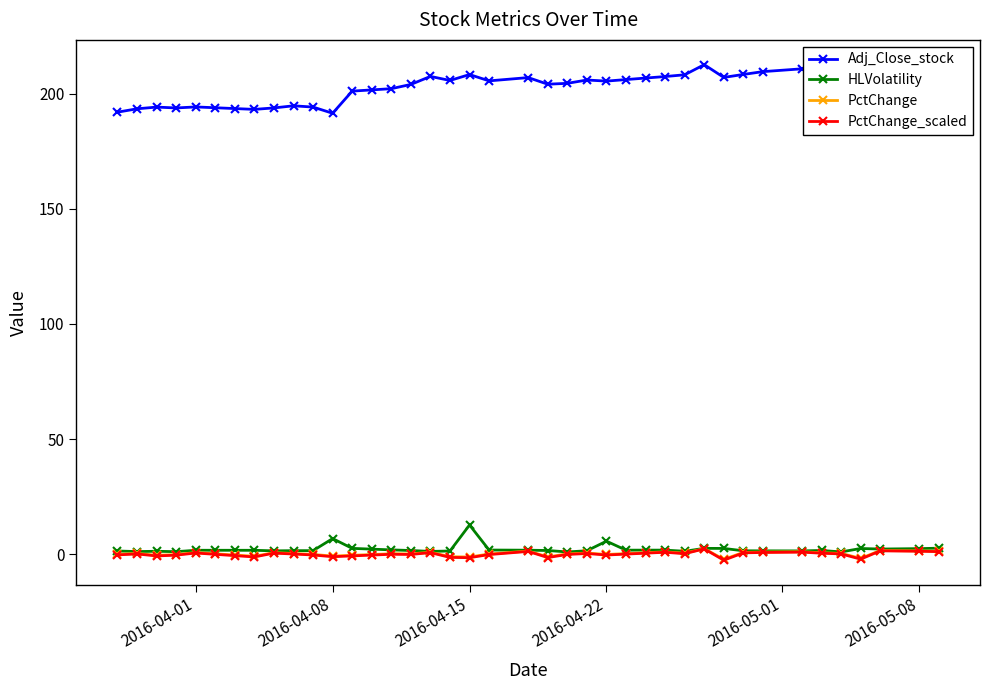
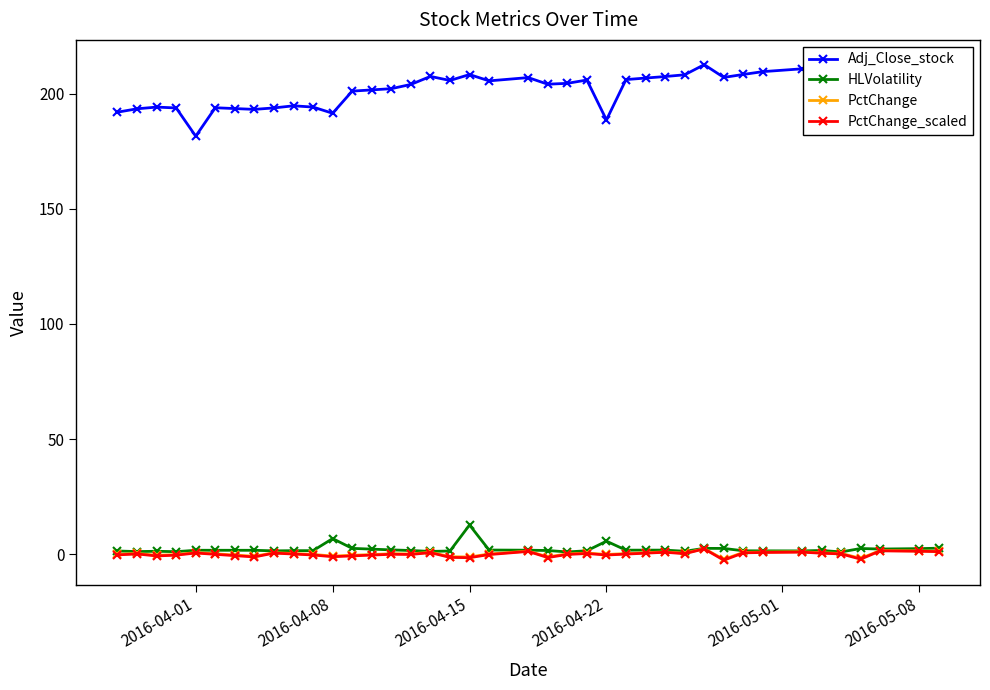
  {
    "Adj_Close_stock": {
-     "2016-04-01": 194,
+     "2016-04-01": 181,
      "2016-04-08": 191,
      "2016-04-15": 208,
-     "2016-04-22": 205
+     "2016-04-22": 189
    },
    "HLVolatility": {
      "2016-04-08": 7,
      "2016-04-15": 13,
      "2016-04-22": 6
    }
  }
